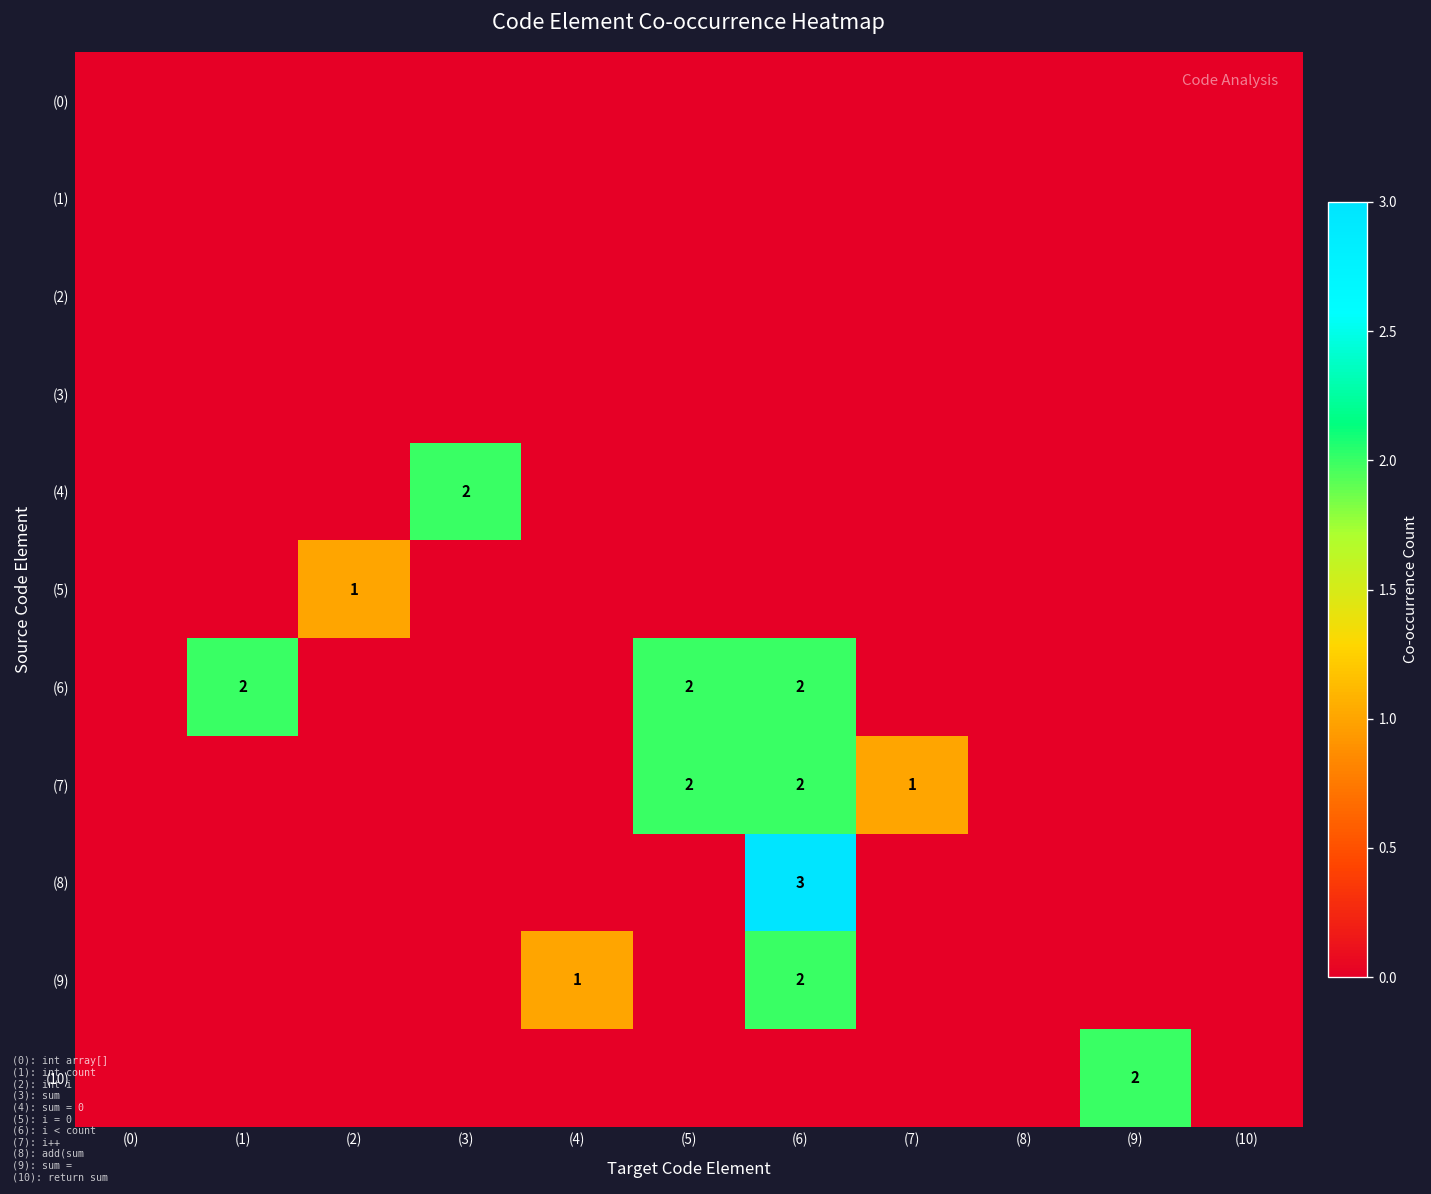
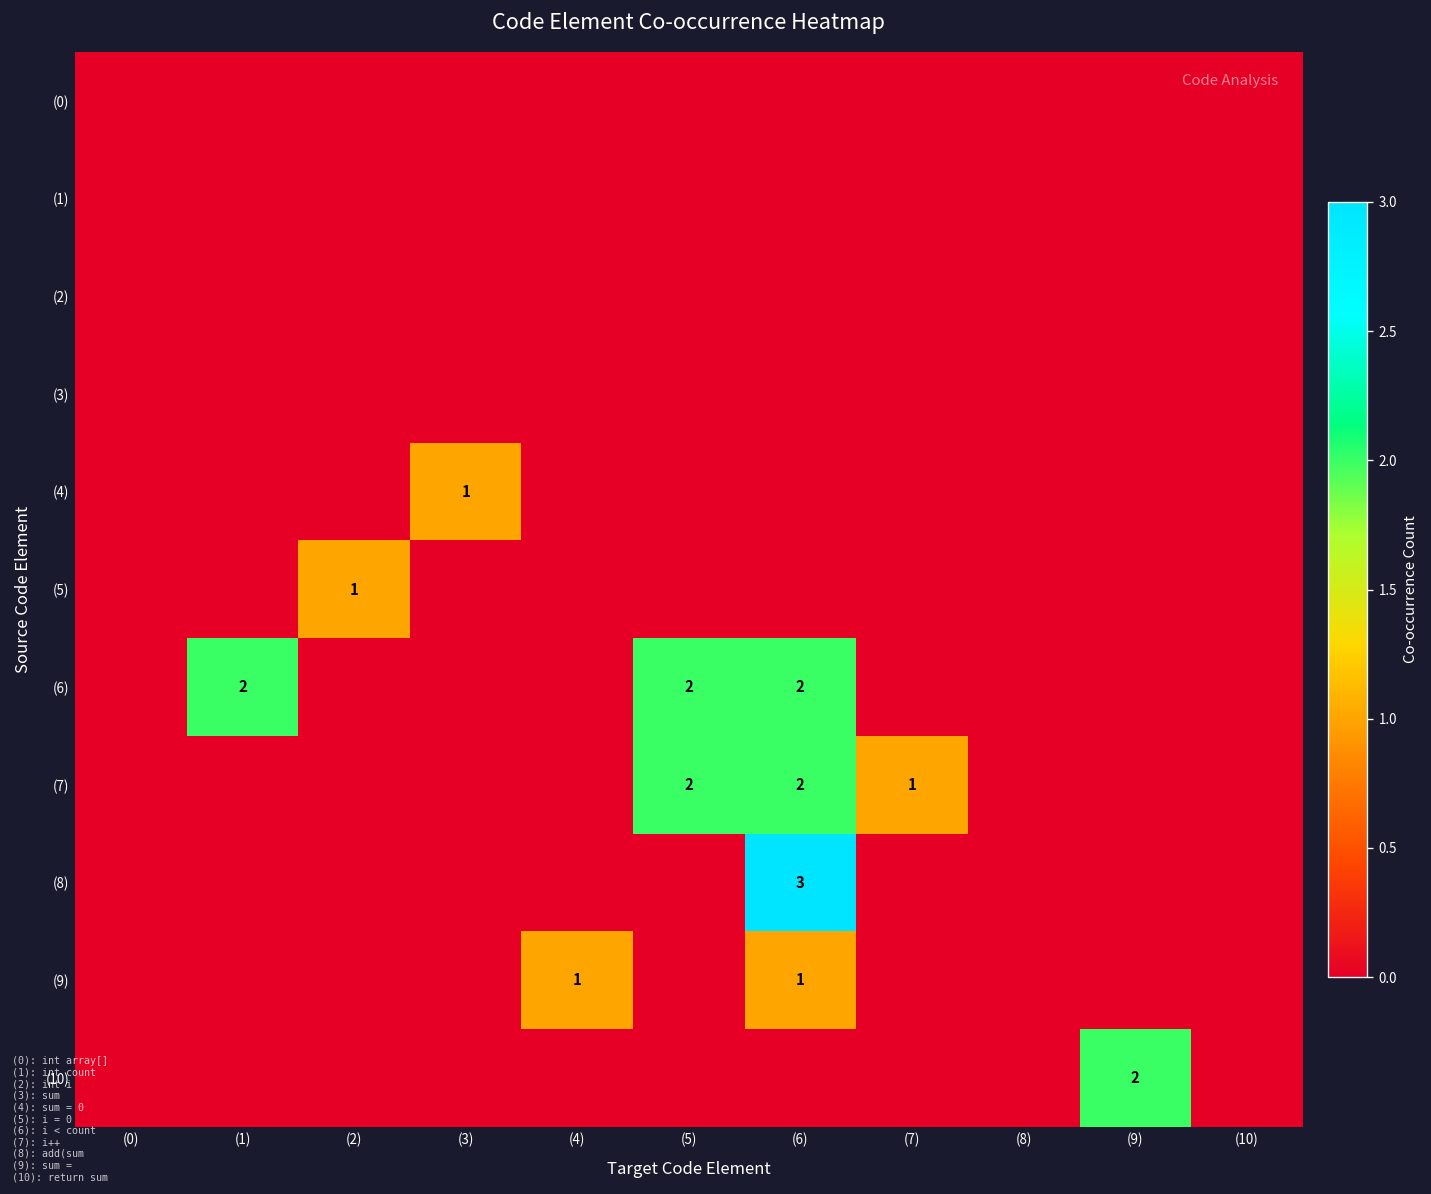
  {
    "(4)": {
-     "(3)": 2
+     "(3)": 1
    },
    "(5)": {
      "(2)": 1
    },
    "(6)": {
      "(1)": 2,
      "(5)": 2,
      "(6)": 2
    },
    "(7)": {
      "(5)": 2,
      "(6)": 2,
      "(7)": 1
    },
    "(8)": {
      "(6)": 3
    },
    "(9)": {
      "(4)": 1,
-     "(6)": 2
+     "(6)": 1
    },
    "(10)": {
      "(9)": 2
    }
  }
